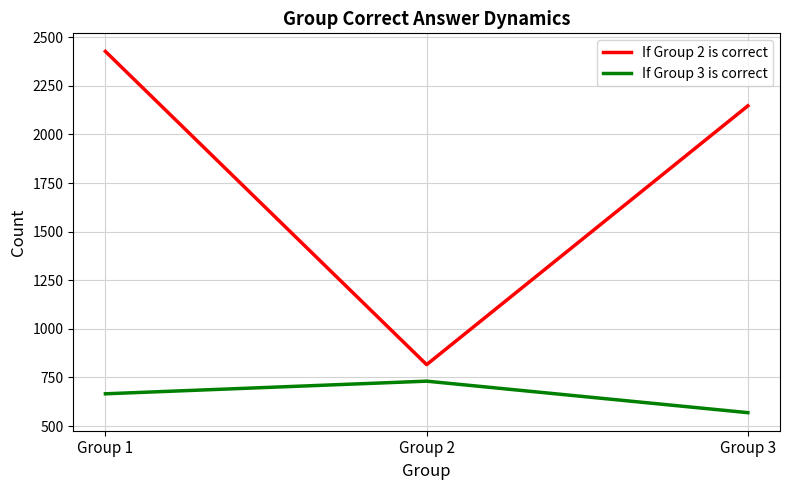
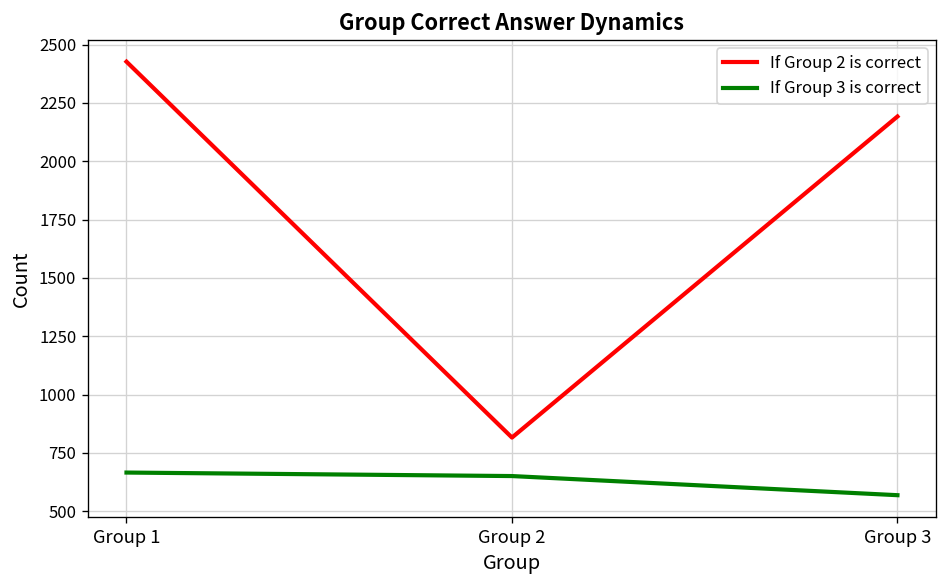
  {
    "If Group 2 is correct": {
      "Group 1": 2430,
      "Group 2": 820,
-     "Group 3": 2150
+     "Group 3": 2190
    },
    "If Group 3 is correct": {
      "Group 1": 670,
-     "Group 2": 730,
+     "Group 2": 650,
      "Group 3": 570
    }
  }
